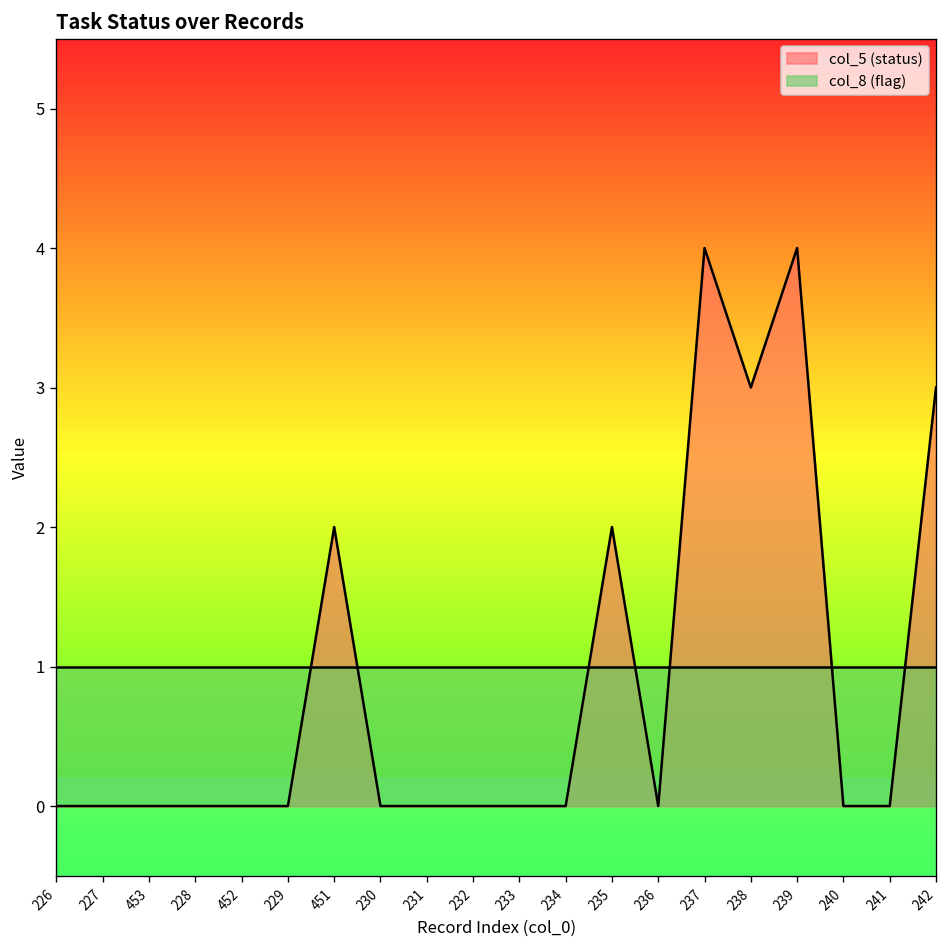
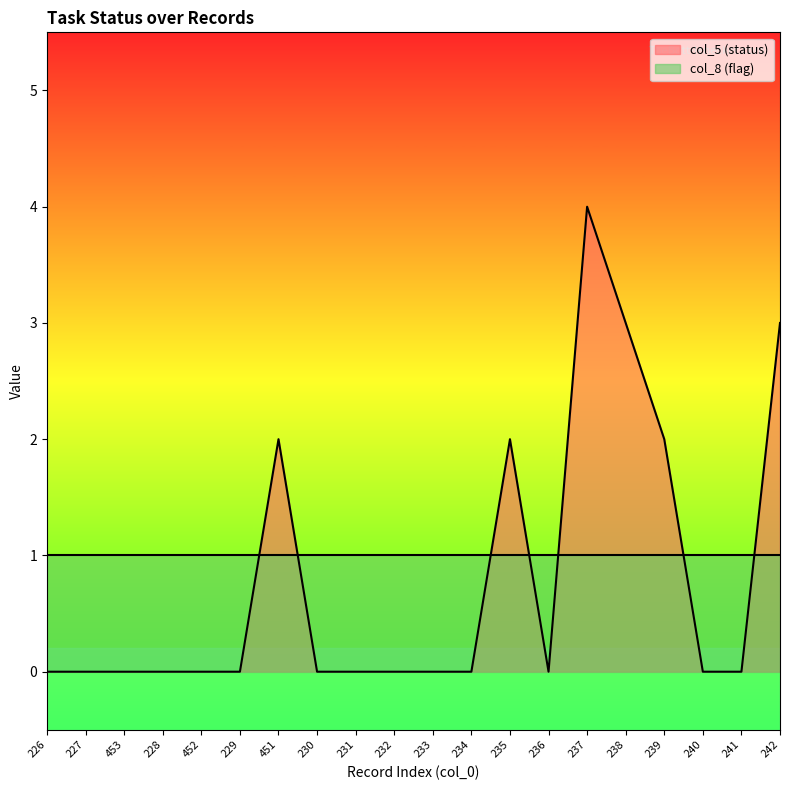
  {
    "col_5 (status)": {
      "451": 2,
      "235": 2,
      "237": 4,
      "238": 3,
-     "239": 4,
+     "239": 2,
      "242": 3
    },
    "col_8 (flag)": {
      "226": 1,
      "227": 1,
      "453": 1,
      "228": 1,
      "452": 1,
      "229": 1,
      "451": 1,
      "230": 1,
      "231": 1,
      "232": 1,
      "233": 1,
      "234": 1,
      "235": 1,
      "236": 1,
      "237": 1,
      "238": 1,
      "239": 1,
      "240": 1,
      "241": 1,
      "242": 1
    }
  }
